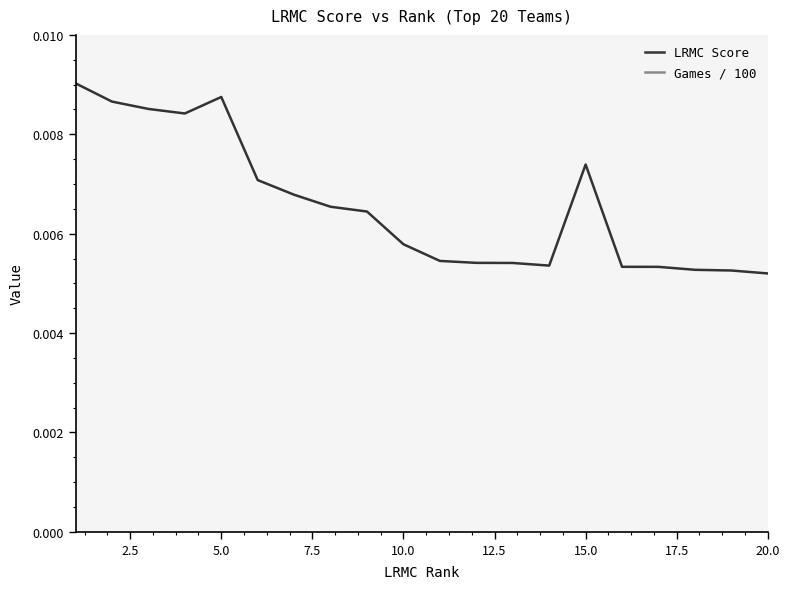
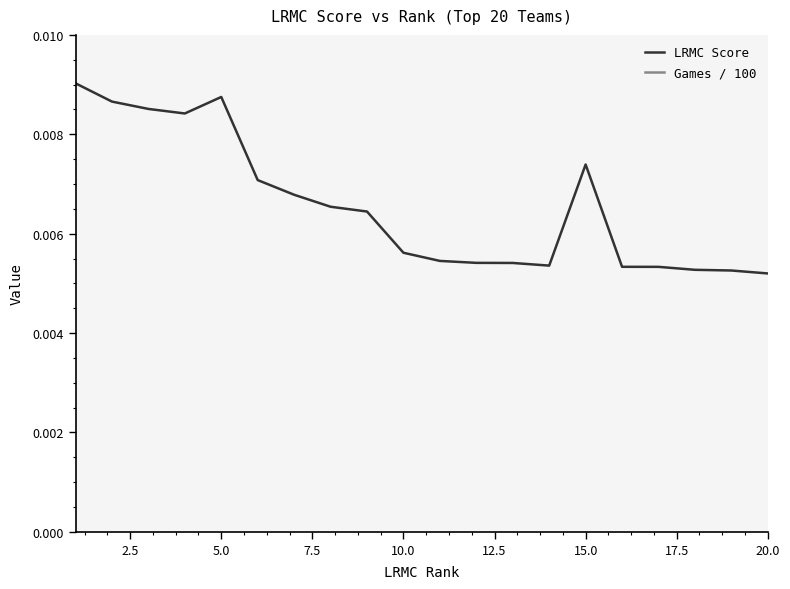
  {
    "LRMC Score": {
      "5.0": 0.0088,
-     "10.0": 0.0058,
+     "10.0": 0.0056,
      "15.0": 0.0074,
      "20.0": 0.0052
    }
  }
